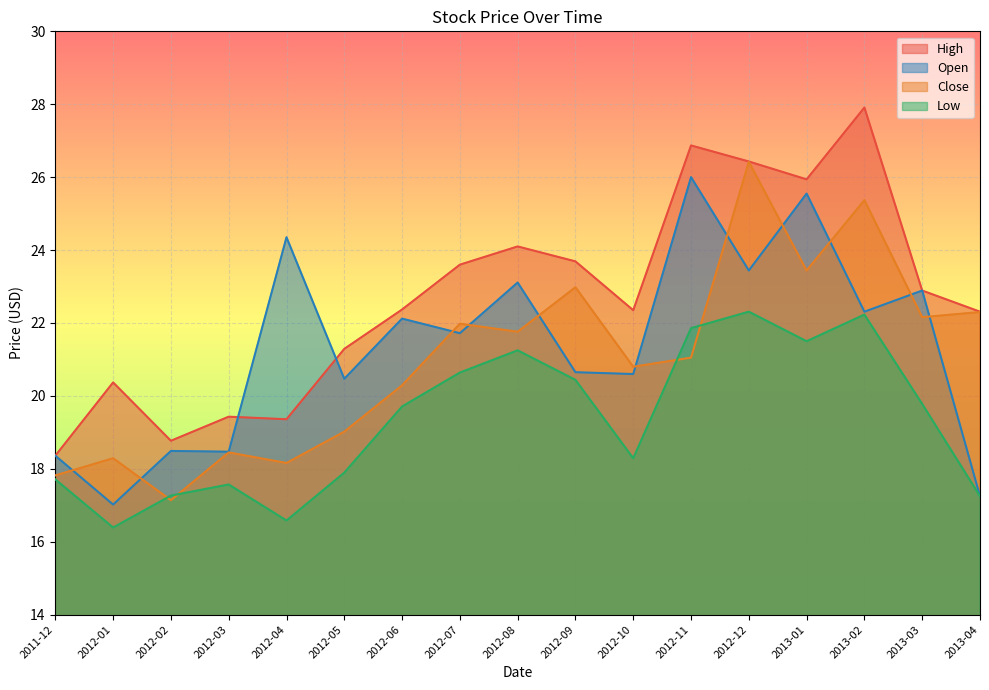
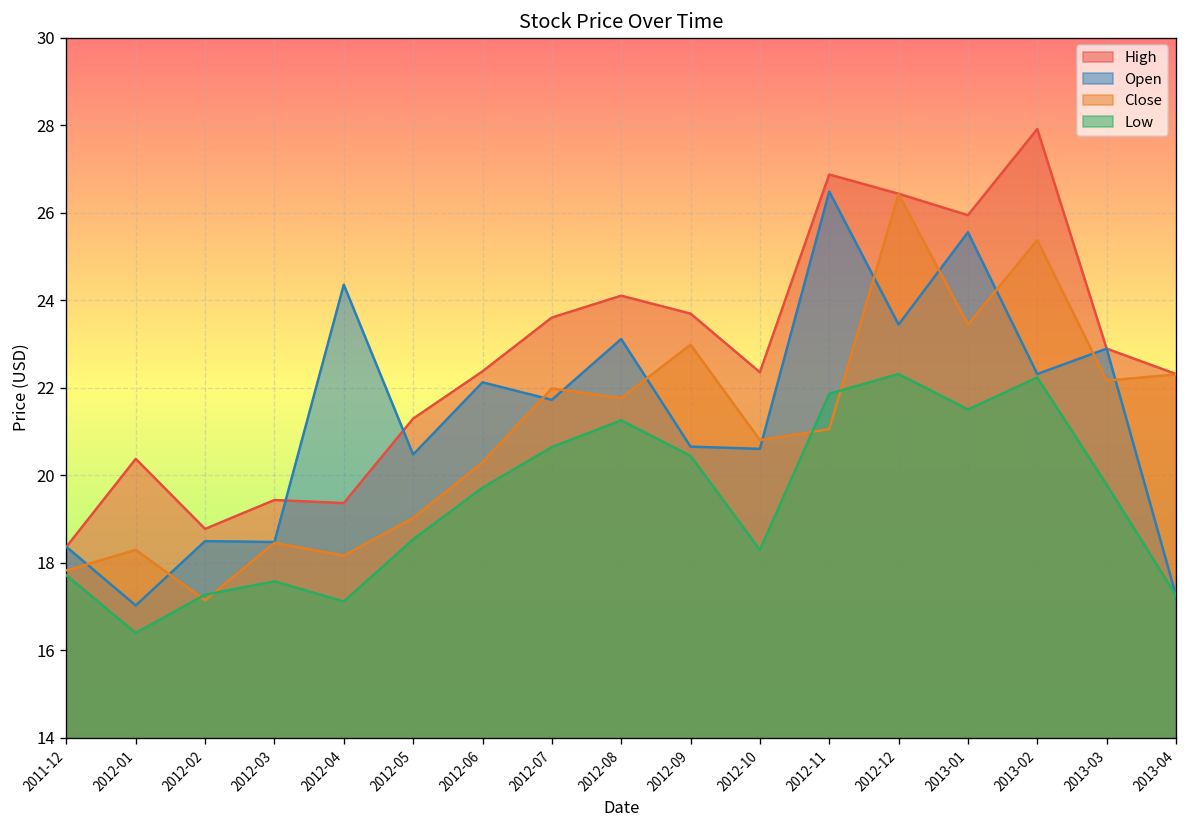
  {
    "Open": {
      "2012-01": 17.0,
      "2012-02": 18.5,
      "2012-04": 24.4,
      "2012-05": 20.5,
      "2012-06": 22.1,
      "2012-07": 21.7,
      "2012-08": 23.1,
      "2012-09": 20.7,
      "2012-10": 20.6,
-     "2012-11": 26.0,
+     "2012-11": 26.5,
      "2012-12": 23.4,
      "2013-01": 25.5,
      "2013-02": 22.3
    },
    "Low": {
      "2011-12": 17.7,
      "2012-01": 16.4,
      "2012-02": 17.3,
      "2012-03": 17.6,
-     "2012-04": 16.6,
-     "2012-05": 17.9,
+     "2012-04": 17.1,
+     "2012-05": 18.5,
      "2012-06": 19.7,
      "2012-07": 20.6,
      "2012-08": 21.3,
      "2012-09": 20.4,
      "2012-10": 18.3,
      "2012-11": 21.9,
      "2012-12": 22.3,
      "2013-01": 21.5,
      "2013-02": 22.2,
      "2013-03": 19.8
    }
  }
